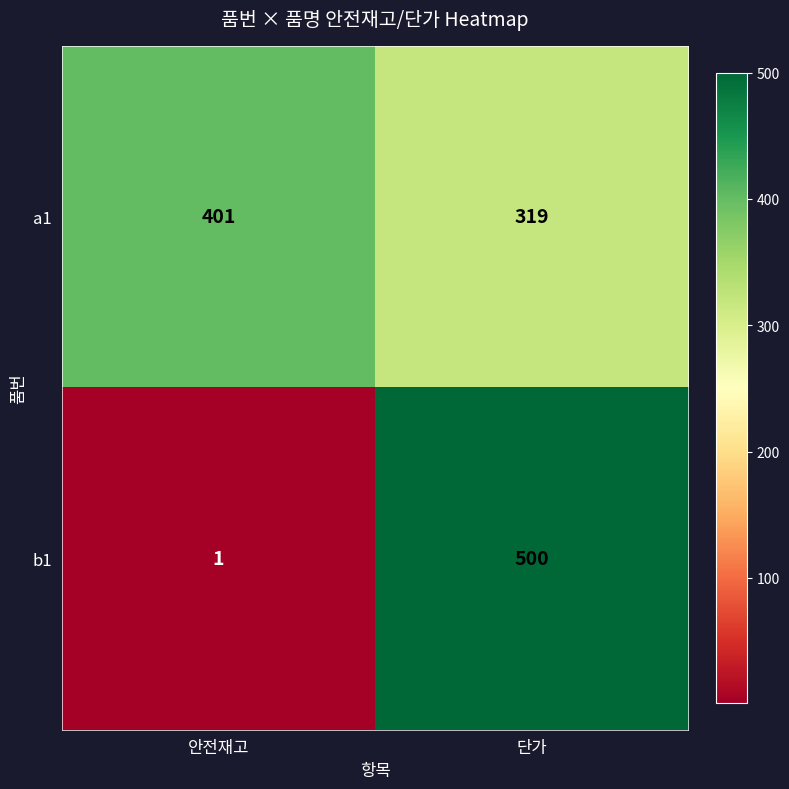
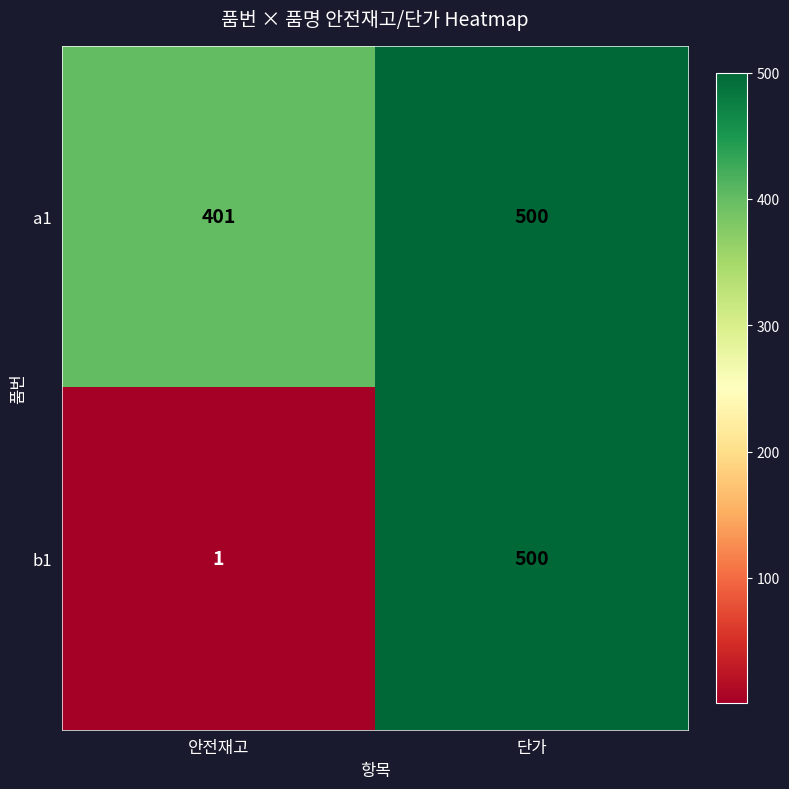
  {
    "a1": {
      "안전재고": 401,
-     "단가": 319
+     "단가": 500
    },
    "b1": {
      "안전재고": 1,
      "단가": 500
    }
  }
